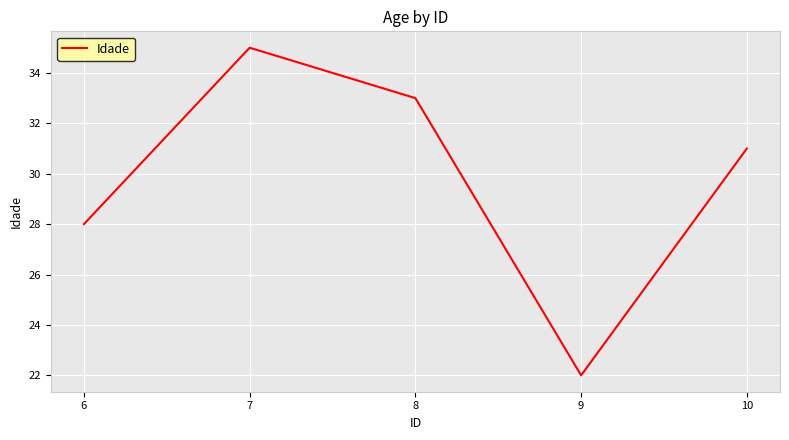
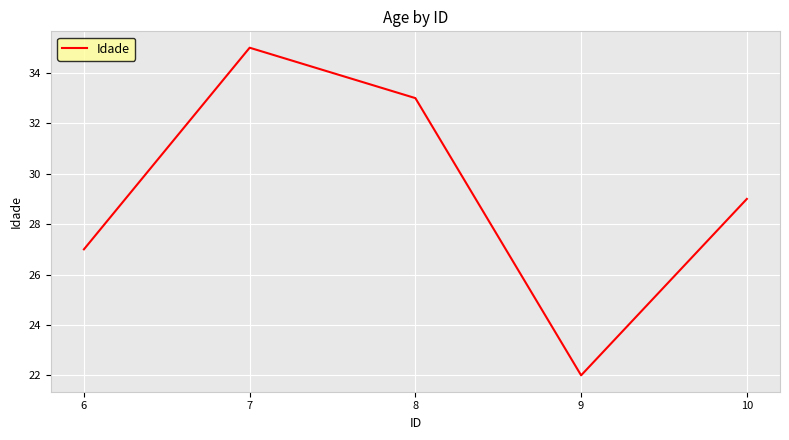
  {
-   "6": 28,
+   "6": 27,
    "7": 35,
    "8": 33,
    "9": 22,
-   "10": 31
+   "10": 29
  }
